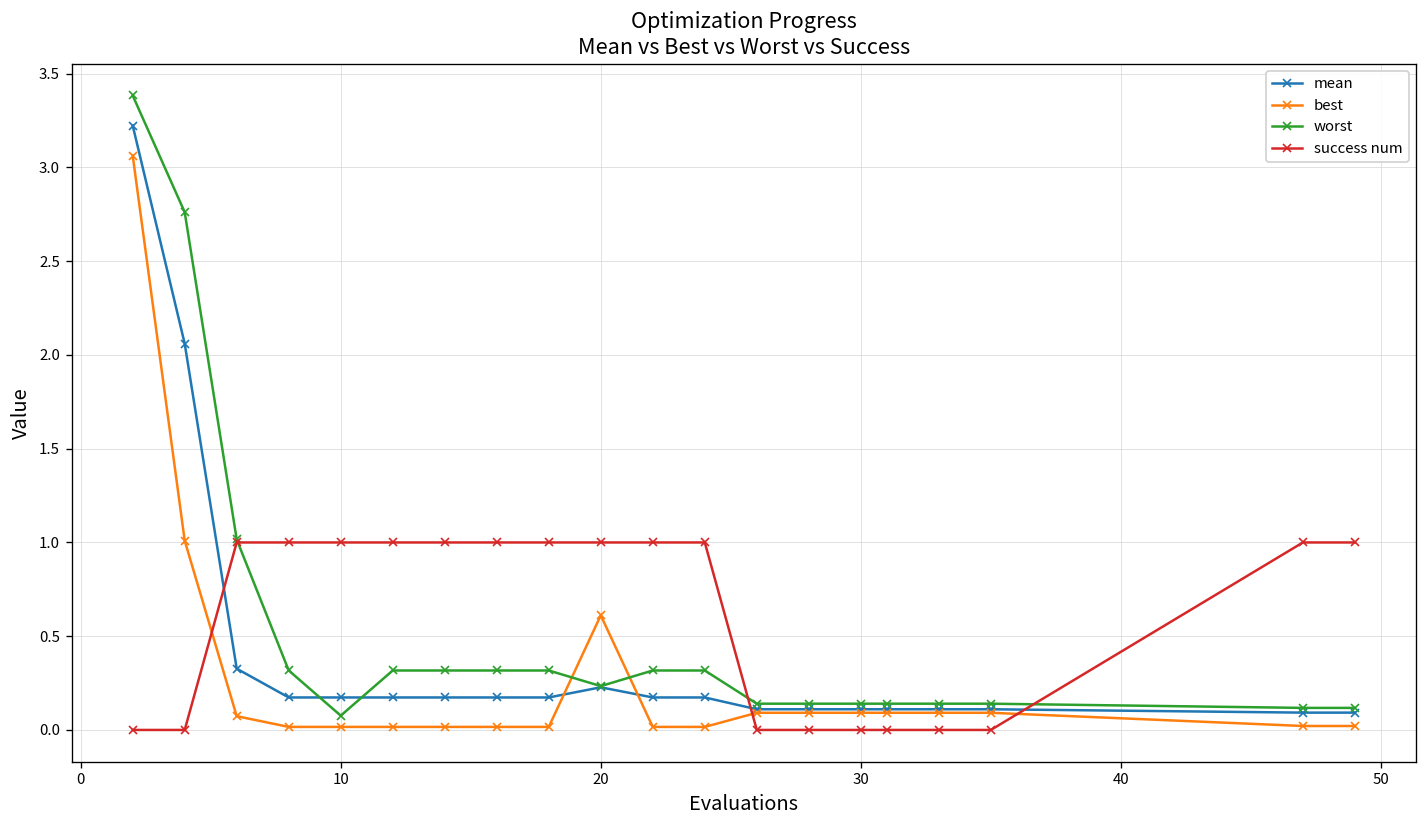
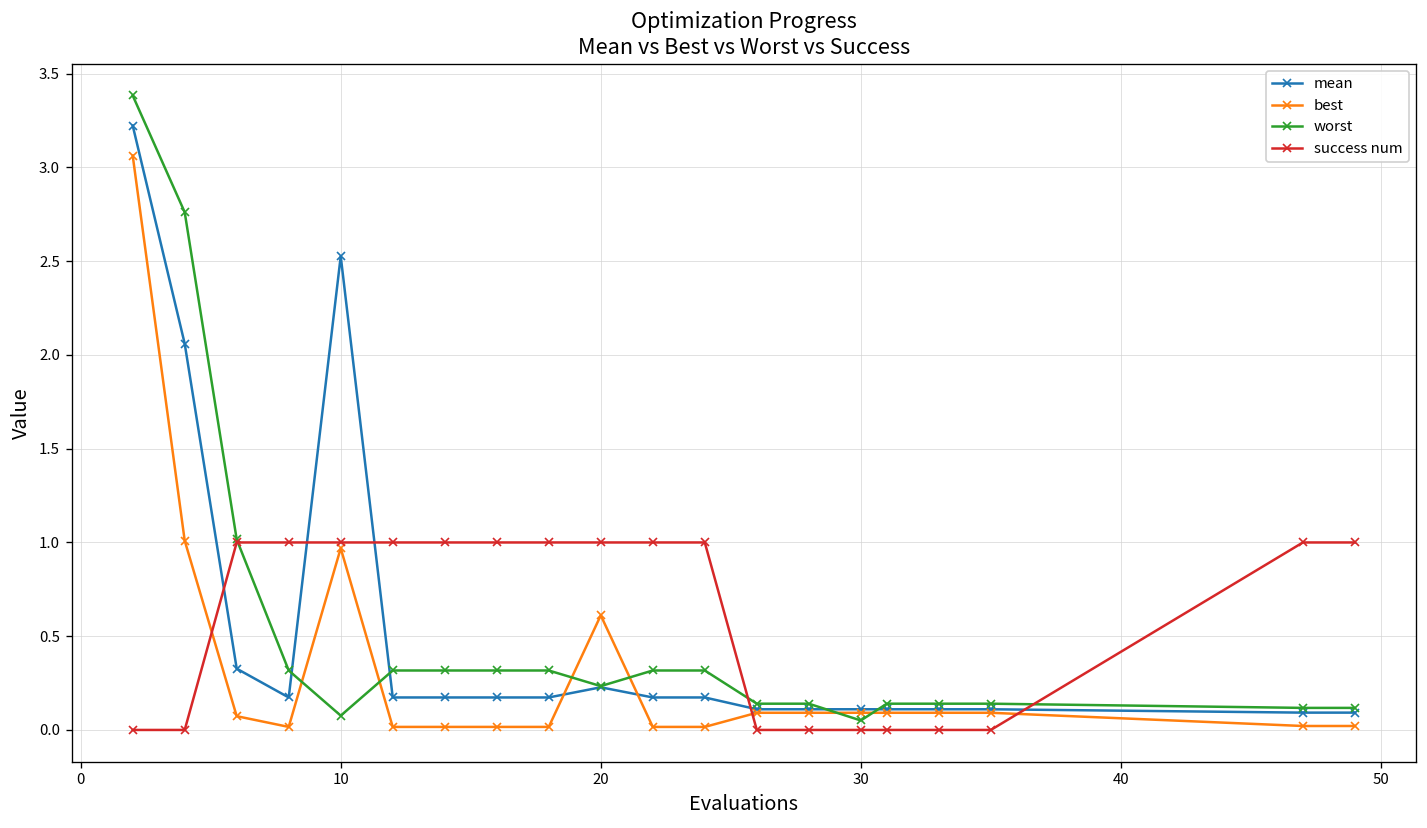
  {
    "mean": {
-     "10": 0.17,
+     "10": 2.53,
      "30": 0.11
    },
    "best": {
-     "10": 0.02,
+     "10": 0.97,
      "20": 0.61,
      "30": 0.09
    },
    "worst": {
      "10": 0.08,
-     "30": 0.14
+     "30": 0.05
    },
    "success num": {
      "10": 1.00,
      "20": 1.00,
      "30": 0.00
    }
  }
